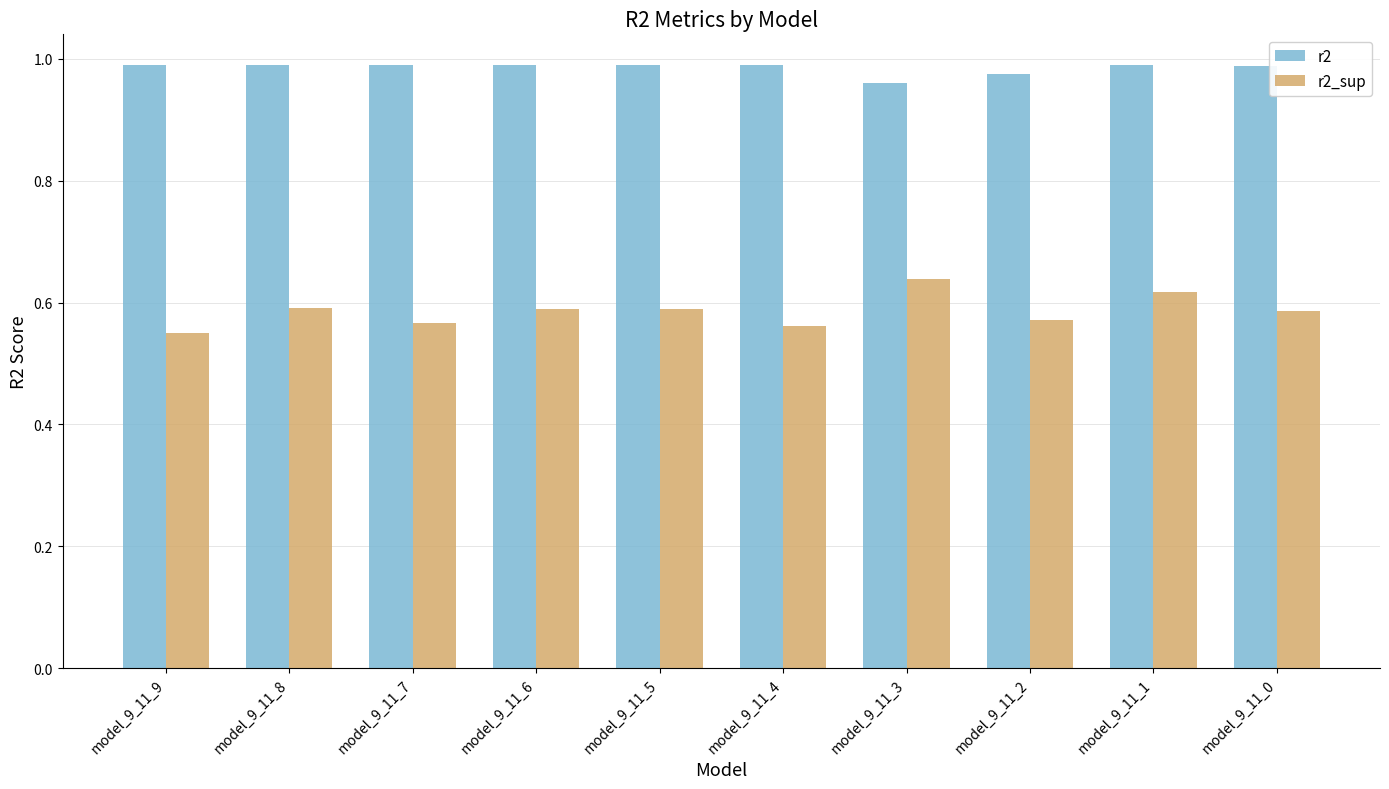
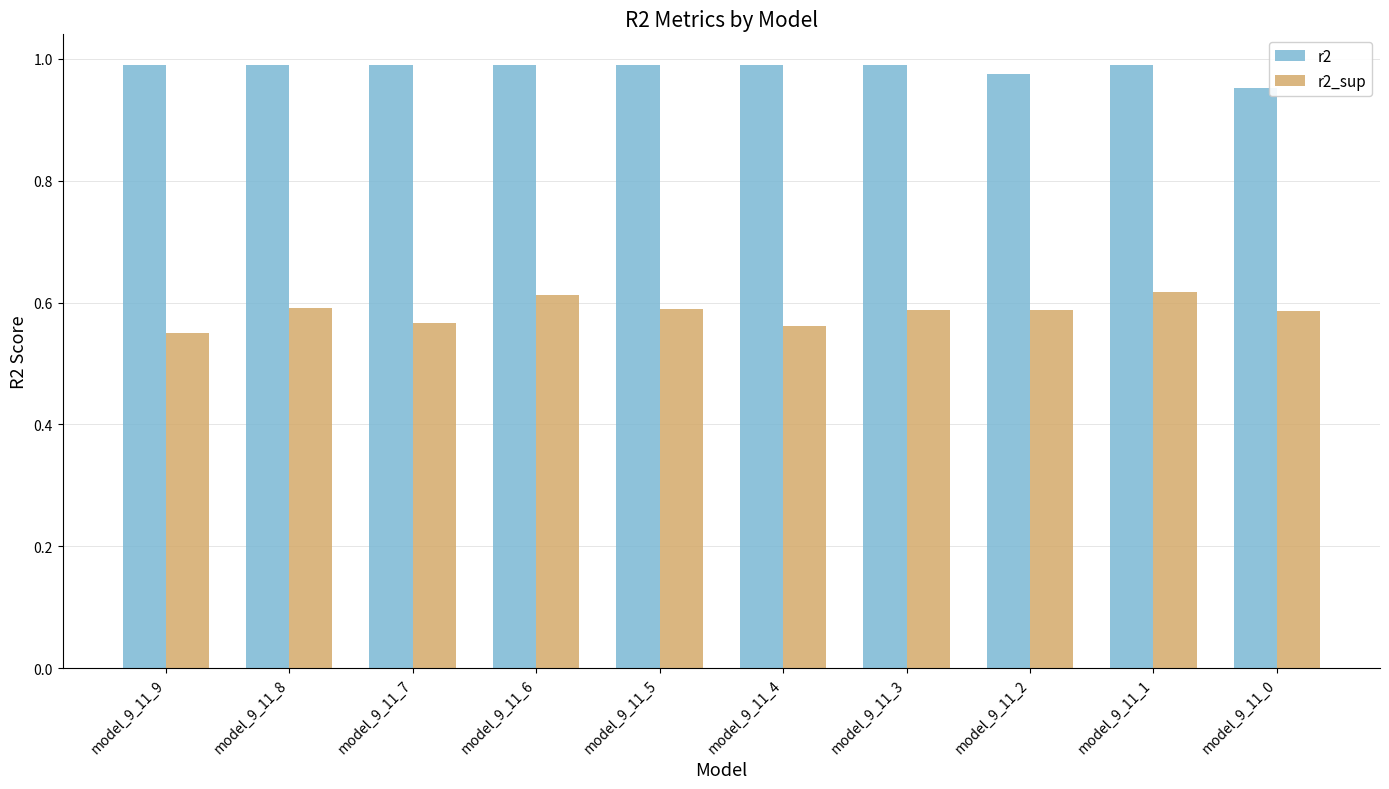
  {
    "r2": {
      "model_9_11_9": 0.99,
      "model_9_11_8": 0.99,
      "model_9_11_7": 0.99,
      "model_9_11_6": 0.99,
      "model_9_11_5": 0.99,
      "model_9_11_4": 0.99,
-     "model_9_11_3": 0.96,
+     "model_9_11_3": 0.99,
      "model_9_11_2": 0.98,
      "model_9_11_1": 0.99,
-     "model_9_11_0": 0.99
+     "model_9_11_0": 0.95
    },
    "r2_sup": {
      "model_9_11_9": 0.55,
      "model_9_11_8": 0.59,
      "model_9_11_7": 0.57,
-     "model_9_11_6": 0.59,
+     "model_9_11_6": 0.61,
      "model_9_11_5": 0.59,
      "model_9_11_4": 0.56,
-     "model_9_11_3": 0.64,
-     "model_9_11_2": 0.57,
+     "model_9_11_3": 0.59,
+     "model_9_11_2": 0.59,
      "model_9_11_1": 0.62,
      "model_9_11_0": 0.59
    }
  }
